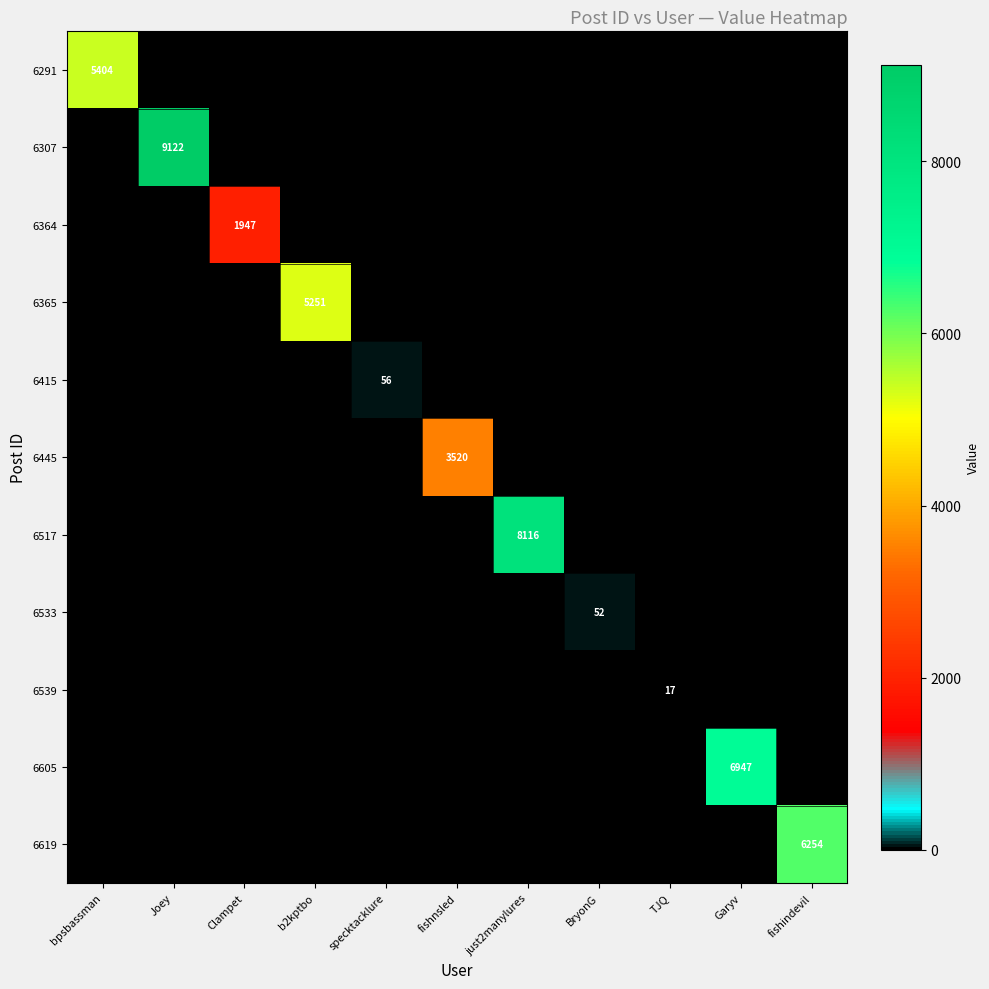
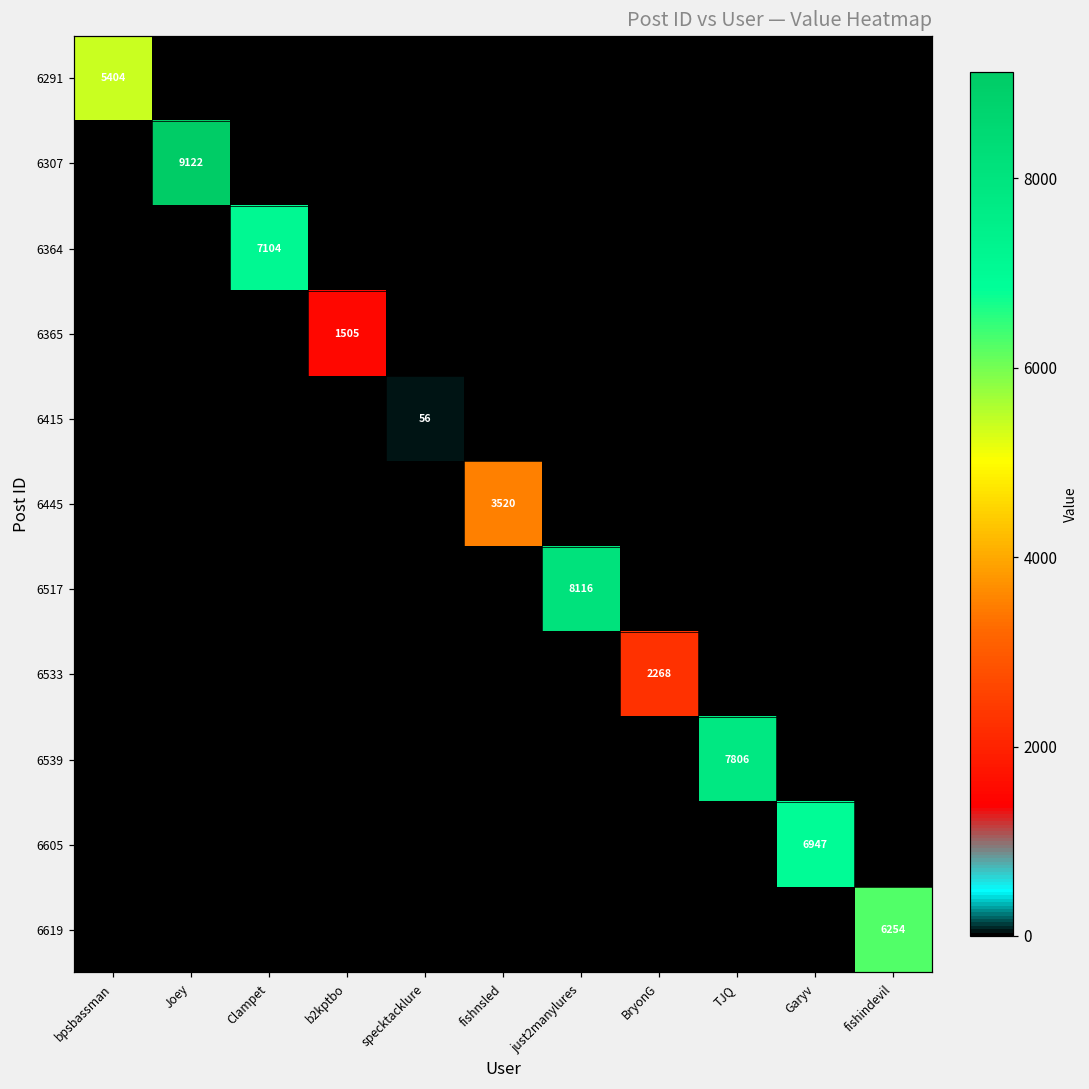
  {
    "6291": {
      "bpsbassman": 5404
    },
    "6307": {
      "Joey": 9122
    },
    "6364": {
-     "Clampet": 1947
+     "Clampet": 7104
    },
    "6365": {
-     "b2kptbo": 5251
+     "b2kptbo": 1505
    },
    "6415": {
      "specktacklure": 56
    },
    "6445": {
      "fishnsled": 3520
    },
    "6517": {
      "just2manylures": 8116
    },
    "6533": {
-     "BryonG": 52
+     "BryonG": 2268
    },
    "6539": {
-     "TJQ": 17
+     "TJQ": 7806
    },
    "6605": {
      "Garyv": 6947
    },
    "6619": {
      "fishindevil": 6254
    }
  }
